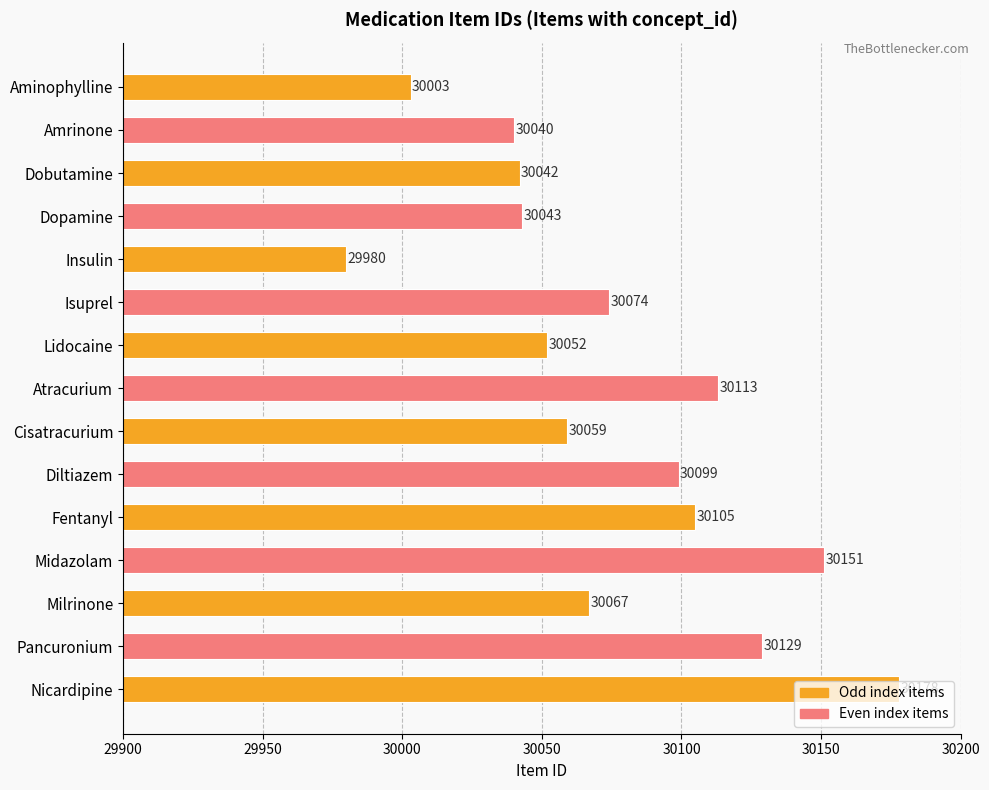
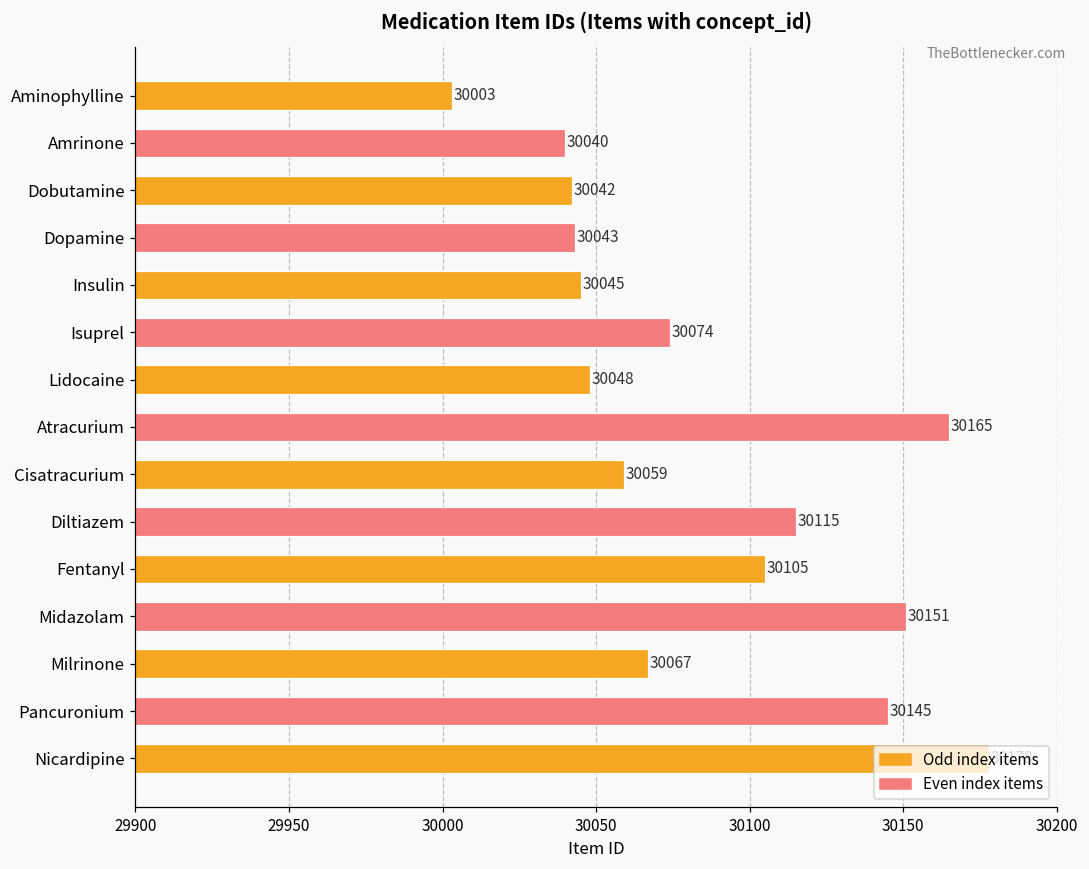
  {
    "Aminophylline": 30003,
    "Amrinone": 30040,
    "Dobutamine": 30042,
    "Dopamine": 30043,
-   "Insulin": 29980,
+   "Insulin": 30045,
    "Isuprel": 30074,
-   "Lidocaine": 30052,
-   "Atracurium": 30113,
+   "Lidocaine": 30048,
+   "Atracurium": 30165,
    "Cisatracurium": 30059,
-   "Diltiazem": 30099,
+   "Diltiazem": 30115,
    "Fentanyl": 30105,
    "Midazolam": 30151,
    "Milrinone": 30067,
-   "Pancuronium": 30129
+   "Pancuronium": 30145
  }
